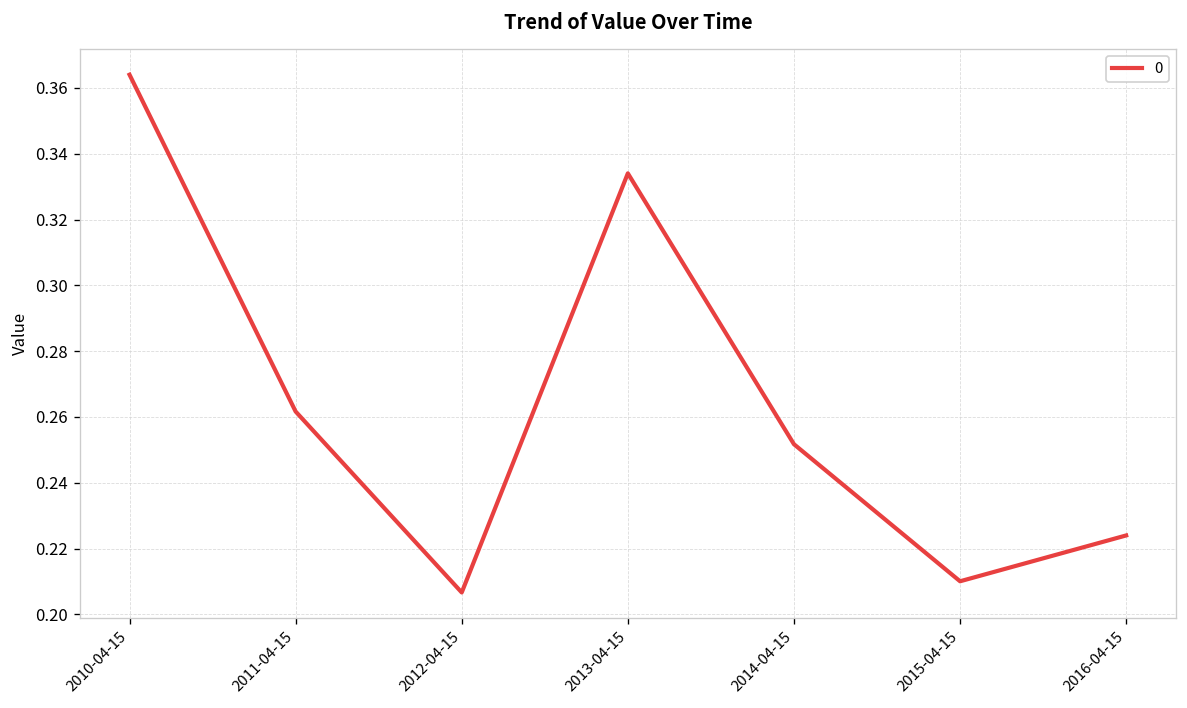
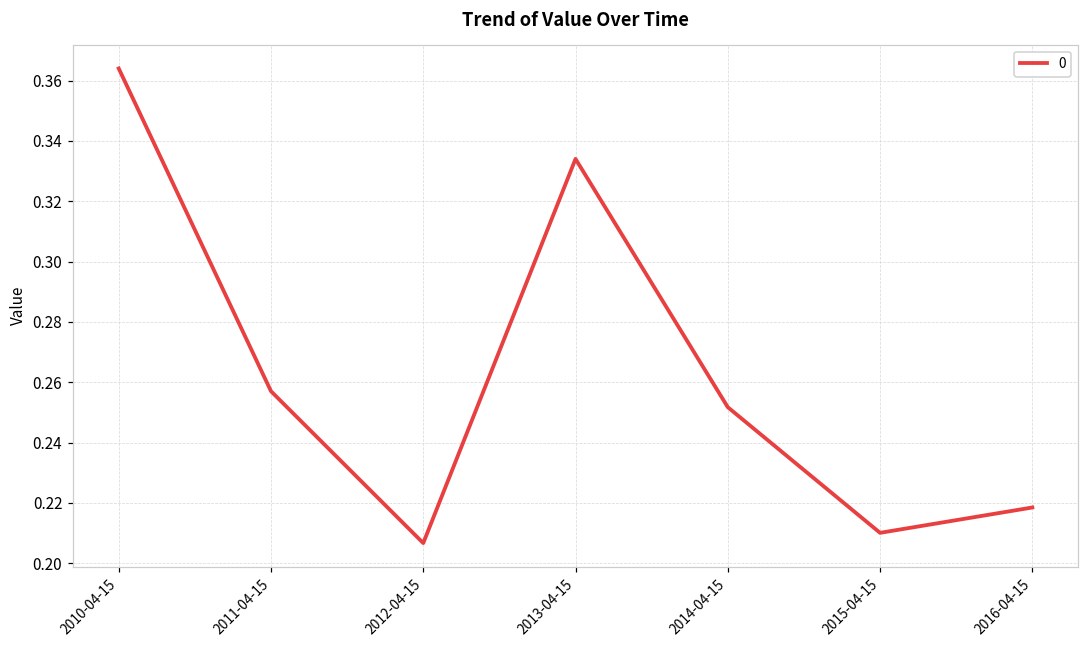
  {
    "2010-04-15": 0.364,
-   "2011-04-15": 0.262,
+   "2011-04-15": 0.257,
    "2012-04-15": 0.207,
    "2013-04-15": 0.334,
    "2014-04-15": 0.252,
    "2015-04-15": 0.210,
-   "2016-04-15": 0.224
+   "2016-04-15": 0.218
  }
